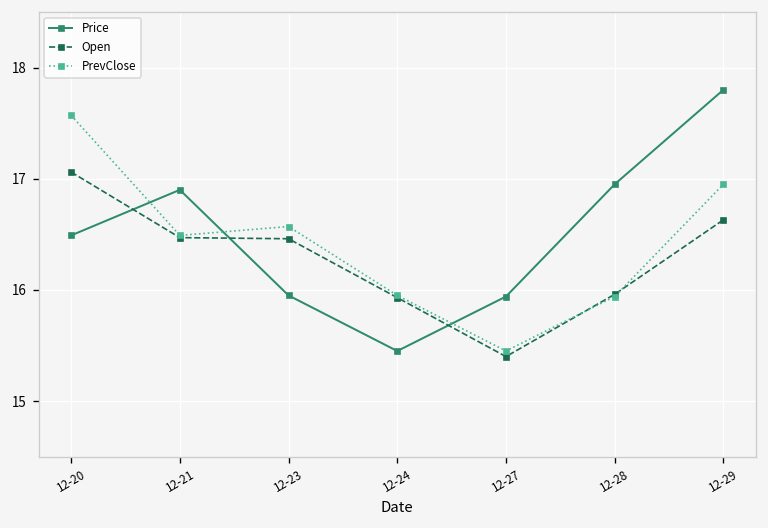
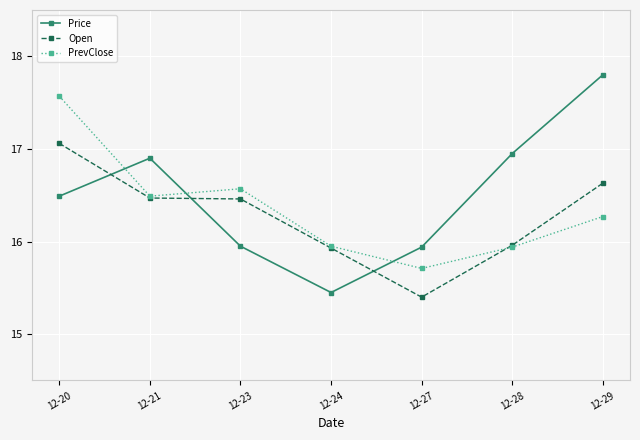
  {
    "PrevClose": {
      "12-20": 17.6,
      "12-23": 16.6,
-     "12-27": 15.5,
-     "12-29": 17.0
+     "12-27": 15.7,
+     "12-29": 16.3
    }
  }
